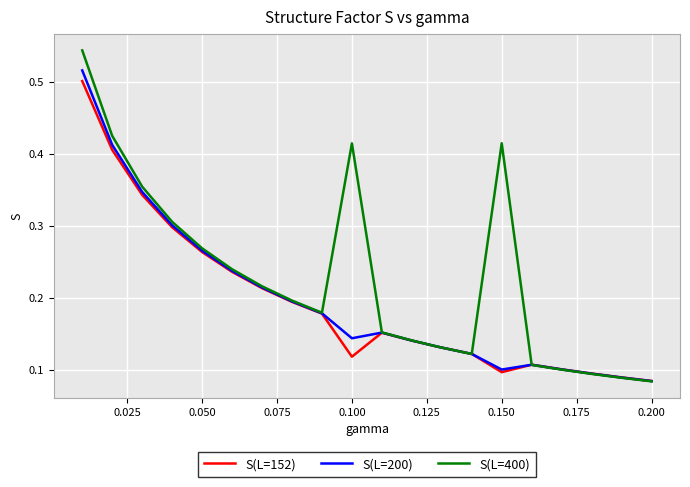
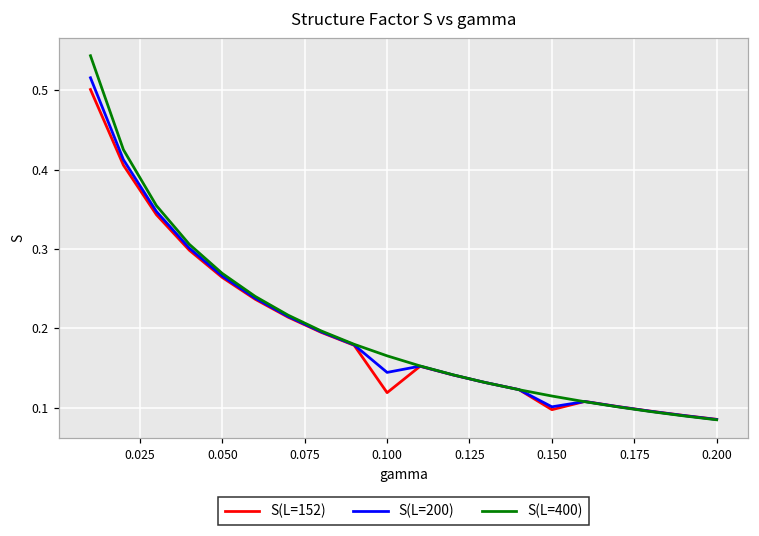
  {
    "S(L=152)": {
      "0.100": 0.12,
      "0.150": 0.10
    },
    "S(L=200)": {
      "0.100": 0.14,
      "0.150": 0.10
    },
    "S(L=400)": {
-     "0.100": 0.41,
-     "0.150": 0.41
+     "0.100": 0.17,
+     "0.150": 0.11
    }
  }
